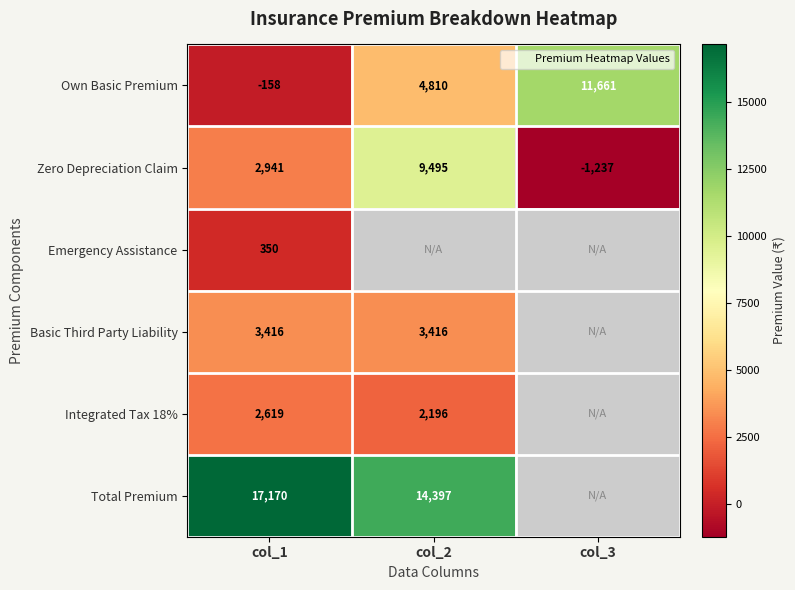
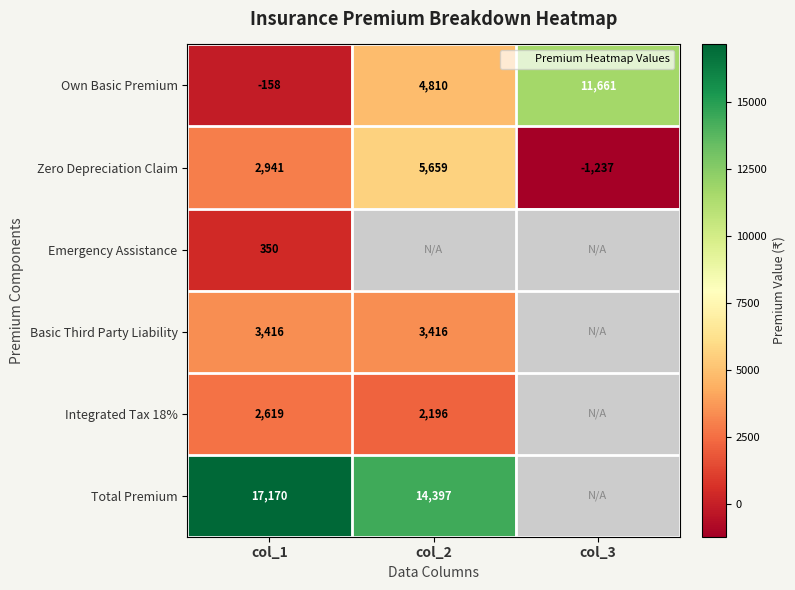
  {
    "Own Basic Premium": {
      "col_1": "-158",
      "col_2": "4,810",
      "col_3": "11,661"
    },
    "Zero Depreciation Claim": {
      "col_1": "2,941",
-     "col_2": "9,495",
+     "col_2": "5,659",
      "col_3": "-1,237"
    },
    "Emergency Assistance": {
      "col_1": "350"
    },
    "Basic Third Party Liability": {
      "col_1": "3,416",
      "col_2": "3,416"
    },
    "Integrated Tax 18%": {
      "col_1": "2,619",
      "col_2": "2,196"
    },
    "Total Premium": {
      "col_1": "17,170",
      "col_2": "14,397"
    }
  }
